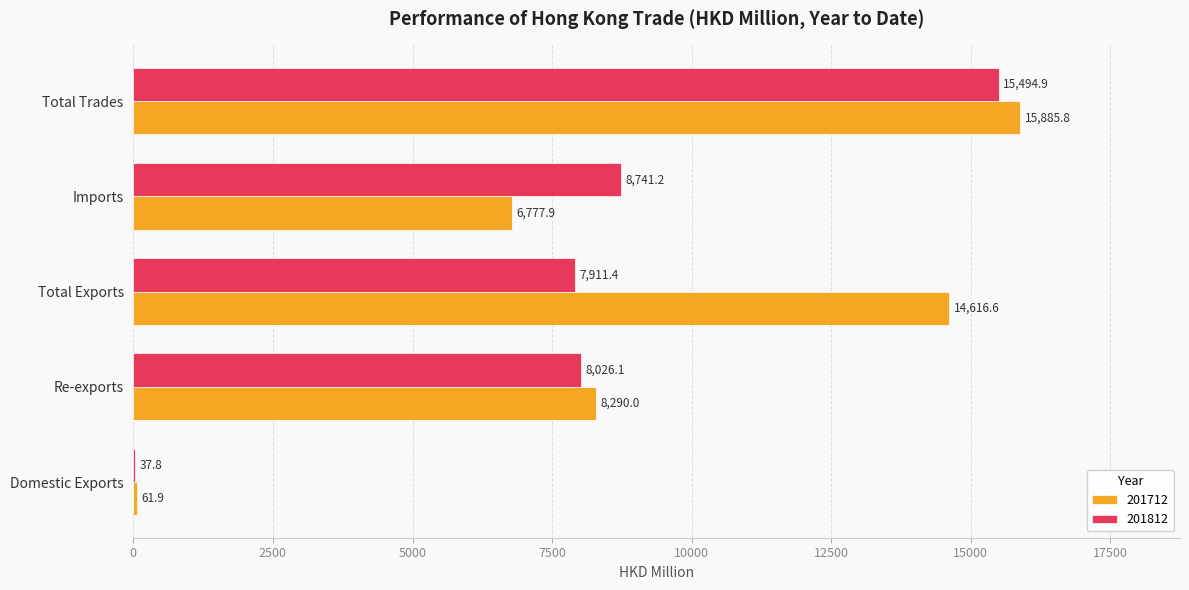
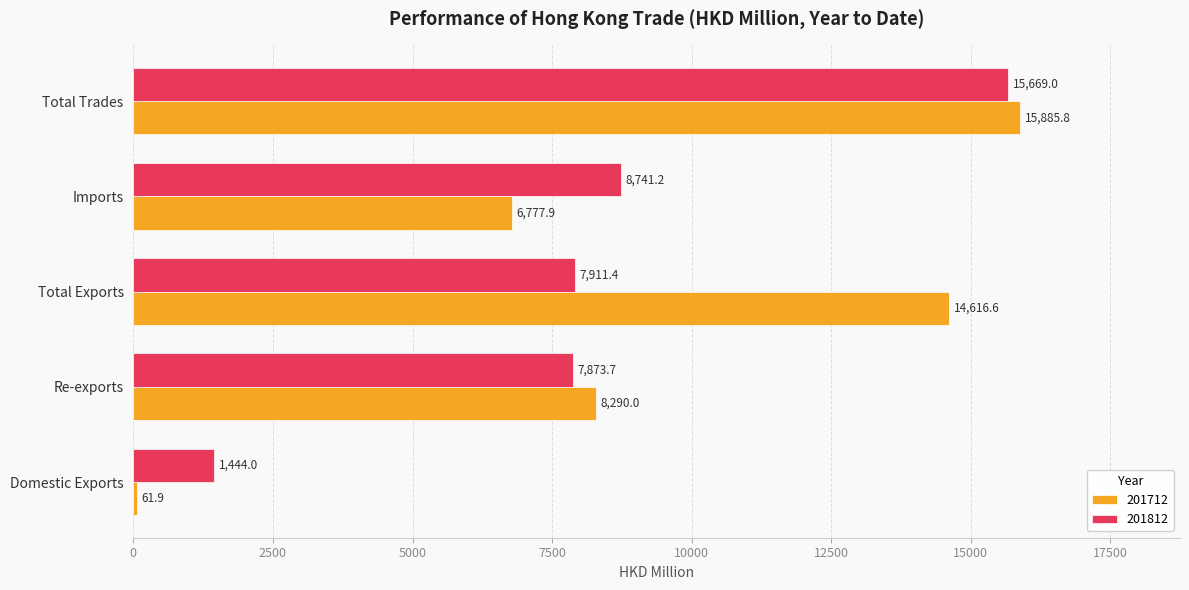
  {
    "201712": {
      "Total Trades": "15,885.8",
      "Imports": "6,777.9",
      "Total Exports": "14,616.6",
      "Re-exports": "8,290.0",
      "Domestic Exports": "61.9"
    },
    "201812": {
-     "Total Trades": "15,494.9",
+     "Total Trades": "15,669.0",
      "Imports": "8,741.2",
      "Total Exports": "7,911.4",
-     "Re-exports": "8,026.1",
-     "Domestic Exports": "37.8"
+     "Re-exports": "7,873.7",
+     "Domestic Exports": "1,444.0"
    }
  }
